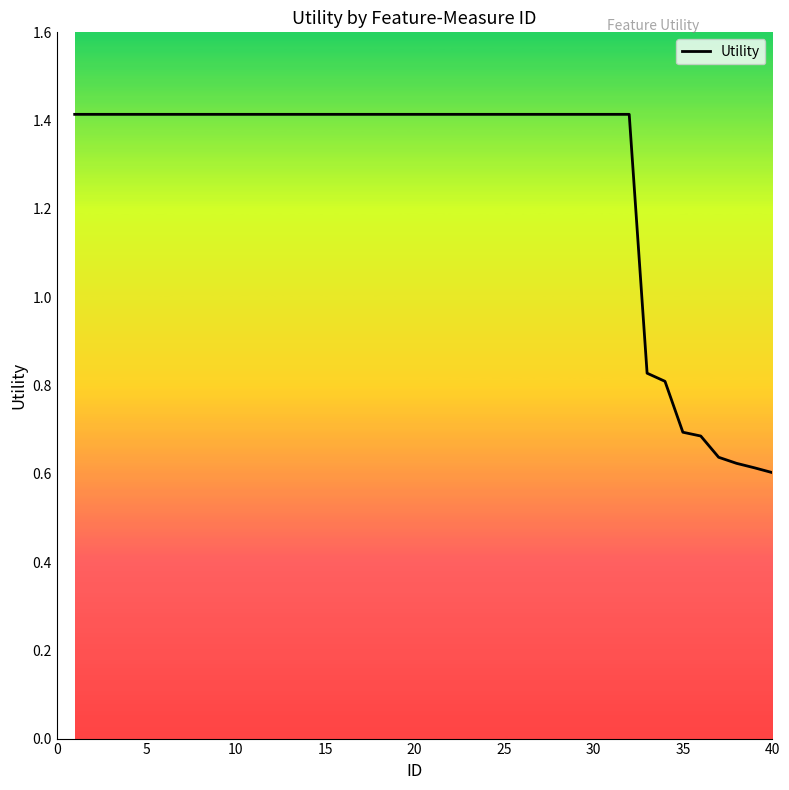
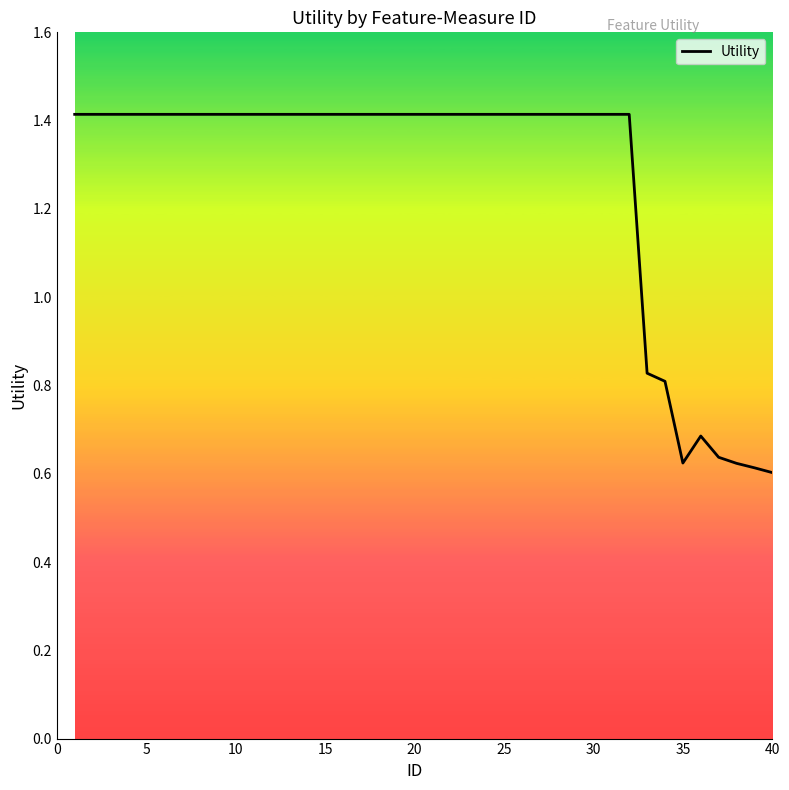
  {
    "5": 1.41,
    "10": 1.41,
    "15": 1.41,
    "20": 1.41,
    "25": 1.41,
    "30": 1.41,
-   "35": 0.69,
+   "35": 0.62,
    "40": 0.60
  }
